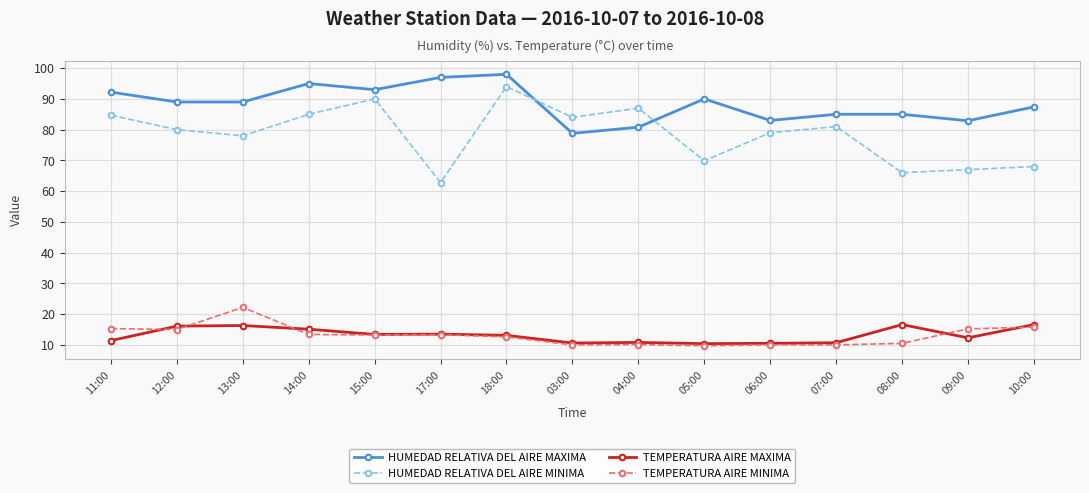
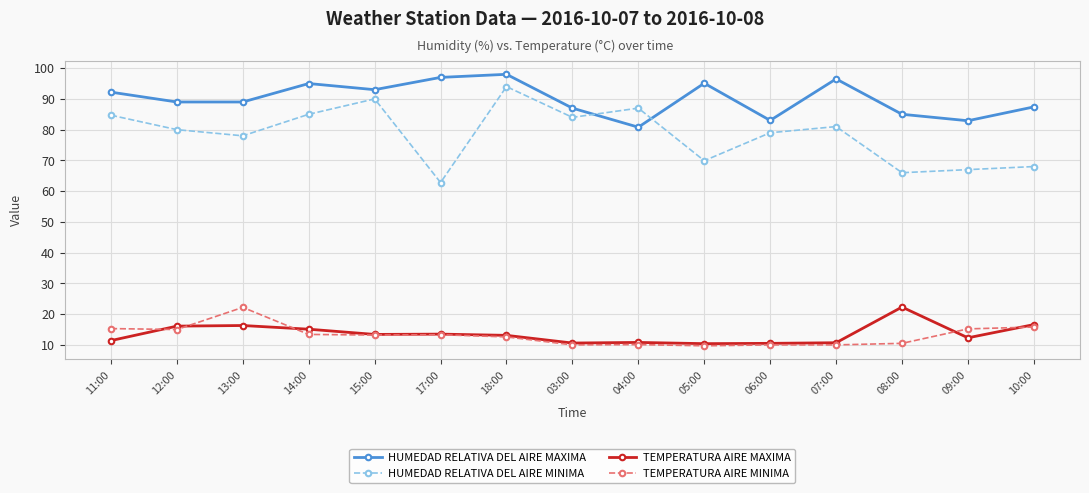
  {
    "HUMEDAD RELATIVA DEL AIRE MAXIMA": {
      "11:00": 92,
      "12:00": 89,
      "13:00": 89,
      "14:00": 95,
      "15:00": 93,
      "17:00": 97,
      "18:00": 98,
-     "03:00": 79,
+     "03:00": 87,
      "04:00": 81,
-     "05:00": 90,
+     "05:00": 95,
      "06:00": 83,
-     "07:00": 85,
+     "07:00": 97,
      "08:00": 85,
      "09:00": 83,
      "10:00": 87
    },
    "HUMEDAD RELATIVA DEL AIRE MINIMA": {
      "11:00": 85,
      "12:00": 80,
      "13:00": 78,
      "14:00": 85,
      "15:00": 90,
      "17:00": 63,
      "18:00": 94,
      "03:00": 84,
      "04:00": 87,
      "05:00": 70,
      "06:00": 79,
      "07:00": 81,
      "08:00": 66,
      "09:00": 67,
      "10:00": 68
    },
    "TEMPERATURA AIRE MAXIMA": {
      "11:00": 11,
      "12:00": 16,
      "13:00": 16,
      "14:00": 15,
-     "08:00": 17,
+     "08:00": 22,
      "09:00": 12
    },
    "TEMPERATURA AIRE MINIMA": {
      "11:00": 15,
      "12:00": 15,
      "13:00": 22,
      "14:00": 13,
      "08:00": 11,
      "09:00": 15
    }
  }
